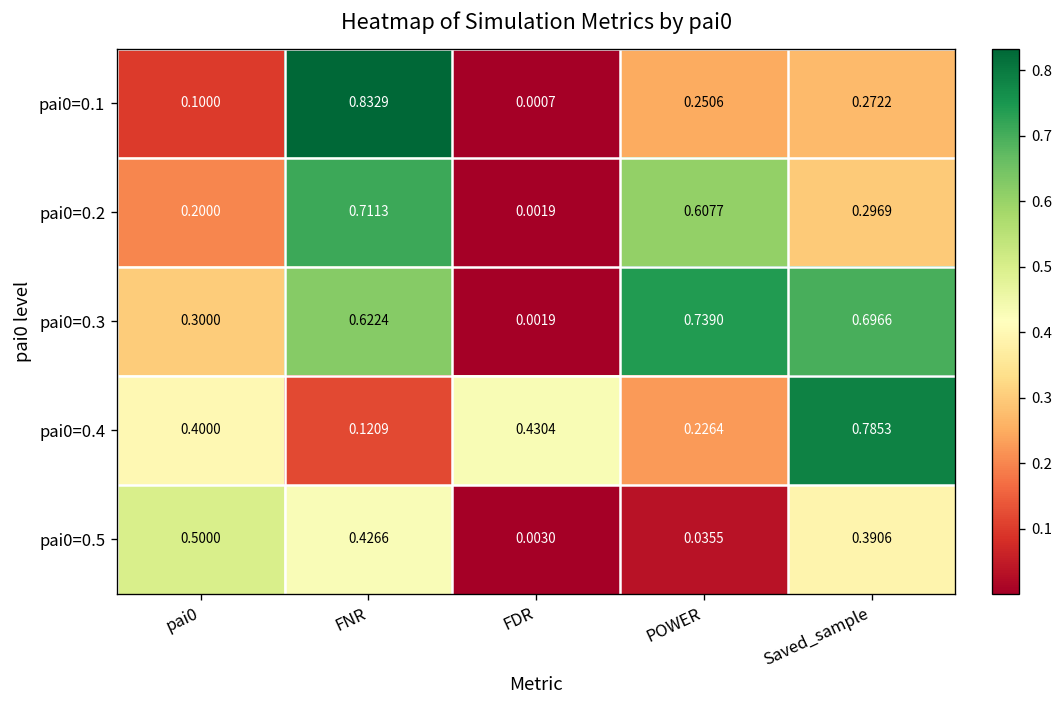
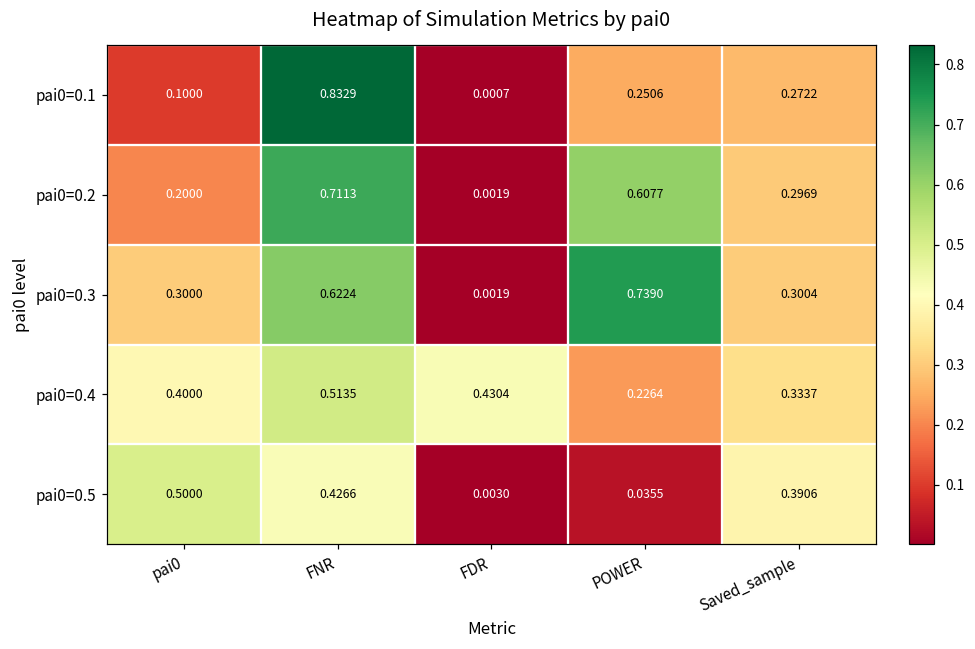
  {
    "pai0=0.1": {
      "pai0": 0.1000,
      "FNR": 0.8329,
      "FDR": 0.0007,
      "POWER": 0.2506,
      "Saved_sample": 0.2722
    },
    "pai0=0.2": {
      "pai0": 0.2000,
      "FNR": 0.7113,
      "FDR": 0.0019,
      "POWER": 0.6077,
      "Saved_sample": 0.2969
    },
    "pai0=0.3": {
      "pai0": 0.3000,
      "FNR": 0.6224,
      "FDR": 0.0019,
      "POWER": 0.7390,
-     "Saved_sample": 0.6966
+     "Saved_sample": 0.3004
    },
    "pai0=0.4": {
      "pai0": 0.4000,
-     "FNR": 0.1209,
+     "FNR": 0.5135,
      "FDR": 0.4304,
      "POWER": 0.2264,
-     "Saved_sample": 0.7853
+     "Saved_sample": 0.3337
    },
    "pai0=0.5": {
      "pai0": 0.5000,
      "FNR": 0.4266,
      "FDR": 0.0030,
      "POWER": 0.0355,
      "Saved_sample": 0.3906
    }
  }
